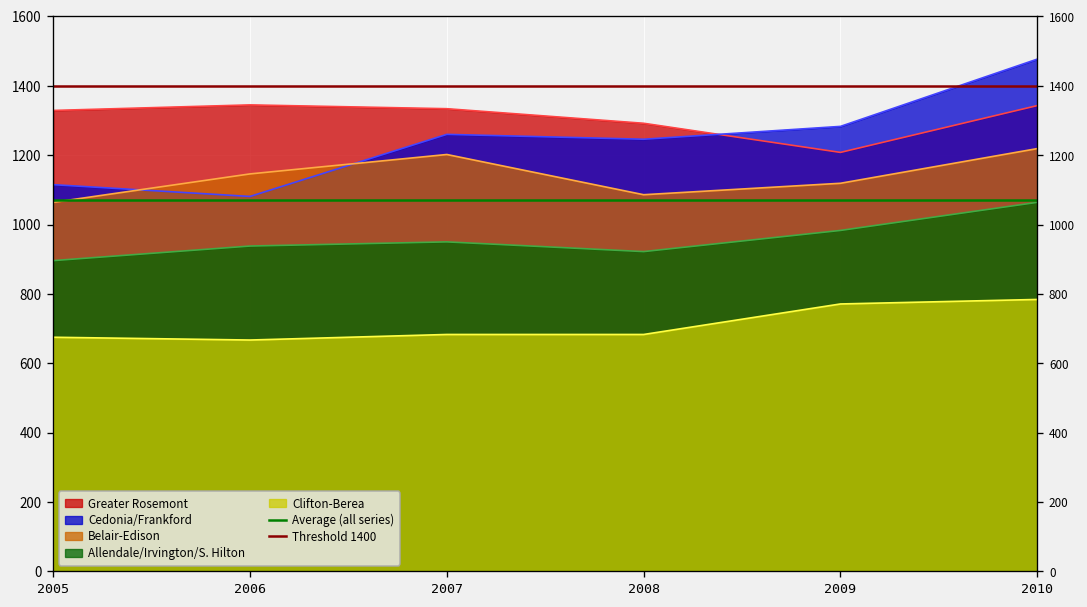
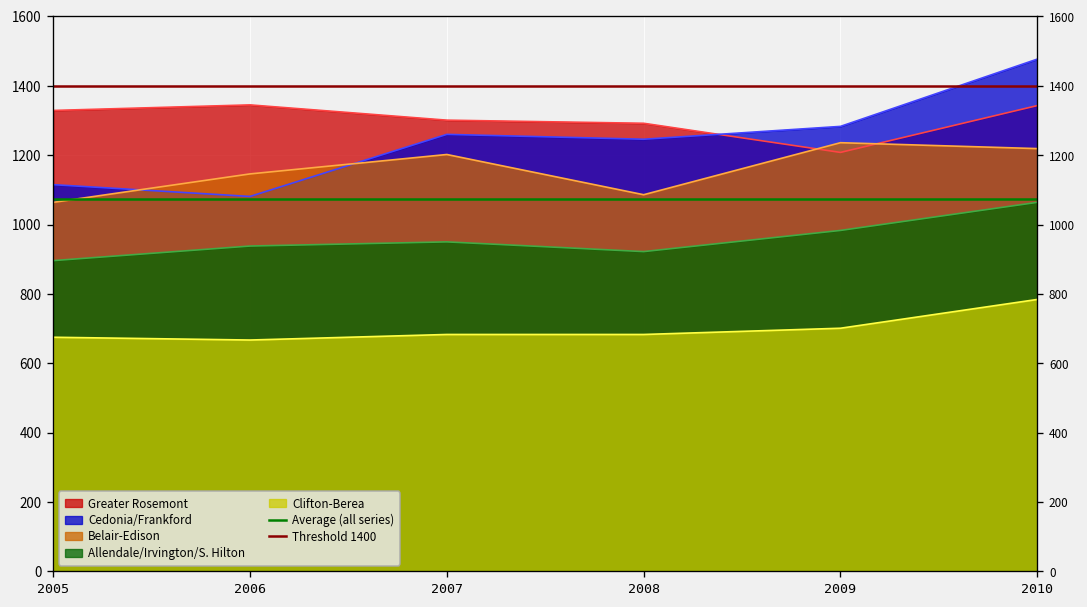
  {
    "Greater Rosemont": {
      "2005": 1330,
      "2006": 1350,
-     "2007": 1330,
+     "2007": 1300,
      "2008": 1290,
      "2009": 1210,
      "2010": 1340
    },
    "Cedonia/Frankford": {
      "2005": 1120,
      "2006": 1080,
      "2007": 1260,
      "2008": 1250,
      "2009": 1280,
      "2010": 1480
    },
    "Belair-Edison": {
      "2005": 1060,
      "2006": 1150,
      "2007": 1200,
      "2008": 1090,
-     "2009": 1120,
+     "2009": 1240,
      "2010": 1220
    },
    "Allendale/Irvington/S. Hilton": {
      "2005": 900,
      "2006": 940,
      "2007": 950,
      "2008": 920,
      "2009": 980,
      "2010": 1060
    },
    "Clifton-Berea": {
      "2005": 680,
      "2006": 670,
      "2007": 680,
      "2008": 680,
-     "2009": 770,
+     "2009": 700,
      "2010": 780
    }
  }
